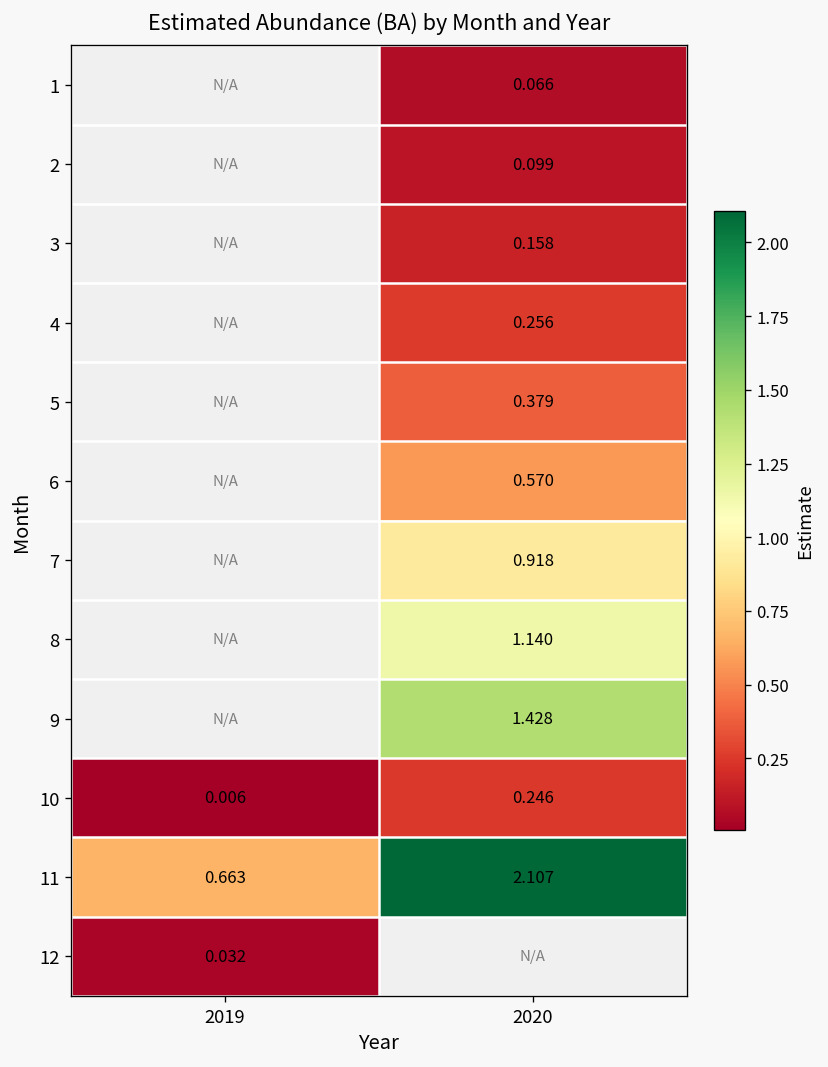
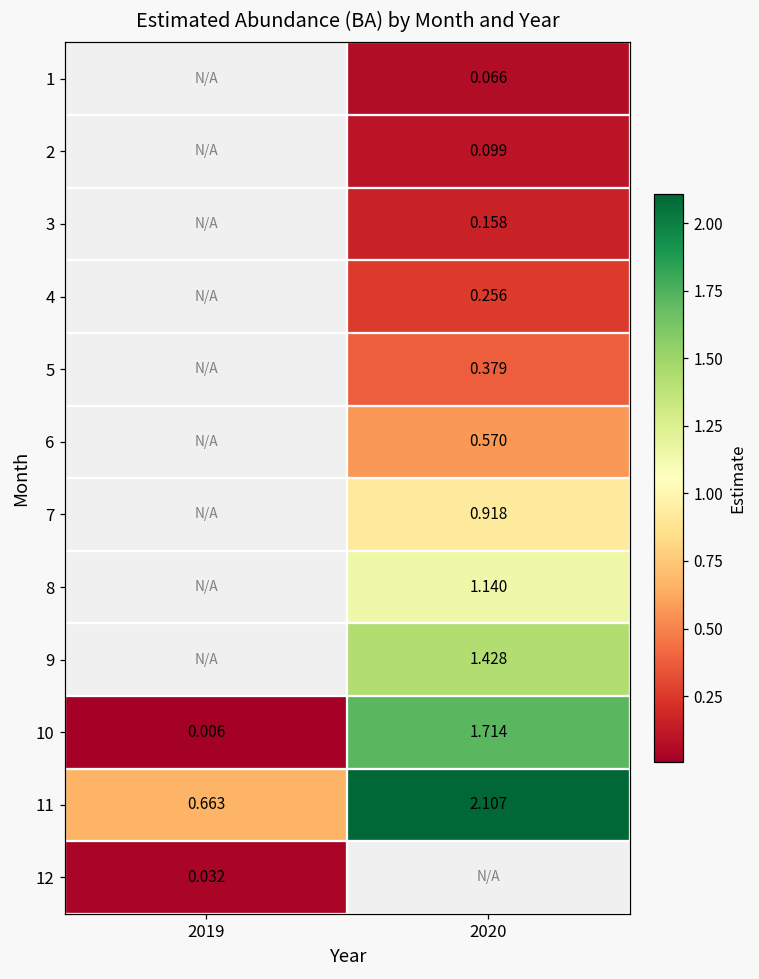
  {
    "1": {
      "2020": 0.066
    },
    "2": {
      "2020": 0.099
    },
    "3": {
      "2020": 0.158
    },
    "4": {
      "2020": 0.256
    },
    "5": {
      "2020": 0.379
    },
    "6": {
      "2020": 0.570
    },
    "7": {
      "2020": 0.918
    },
    "8": {
      "2020": 1.140
    },
    "9": {
      "2020": 1.428
    },
    "10": {
      "2019": 0.006,
-     "2020": 0.246
+     "2020": 1.714
    },
    "11": {
      "2019": 0.663,
      "2020": 2.107
    },
    "12": {
      "2019": 0.032
    }
  }
